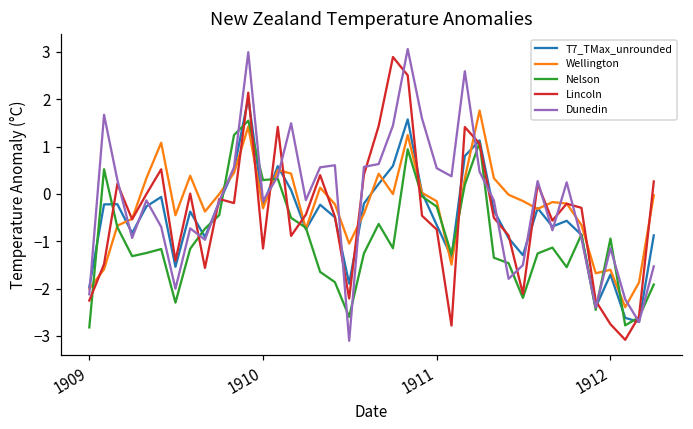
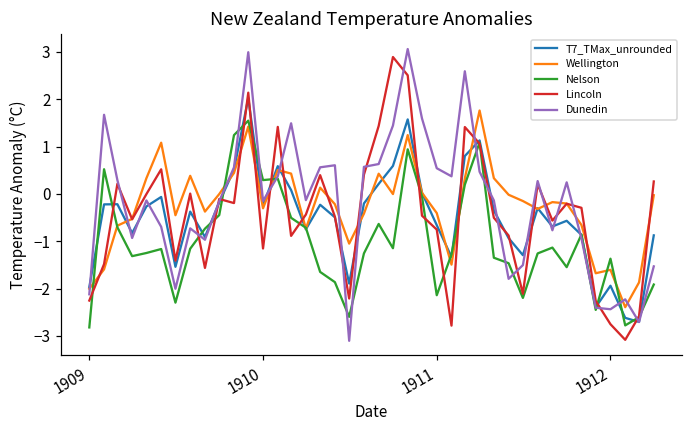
  {
    "T7_TMax_unrounded": {
      "1910": -0.2,
      "1911": -0.7,
-     "1912": -1.7
+     "1912": -1.9
    },
    "Wellington": {
      "1910": -0.3,
-     "1911": -0.2,
+     "1911": -0.4,
      "1912": -1.6
    },
    "Nelson": {
      "1909": -2.8,
      "1910": 0.3,
-     "1911": -0.3,
-     "1912": -0.9
+     "1911": -2.1,
+     "1912": -1.4
    },
    "Lincoln": {
      "1909": -2.3,
      "1910": -1.2,
      "1911": -0.8,
      "1912": -2.8
    },
    "Dunedin": {
      "1909": -2.1,
      "1910": -0.1,
      "1911": 0.5,
-     "1912": -1.1
+     "1912": -2.4
    }
  }
